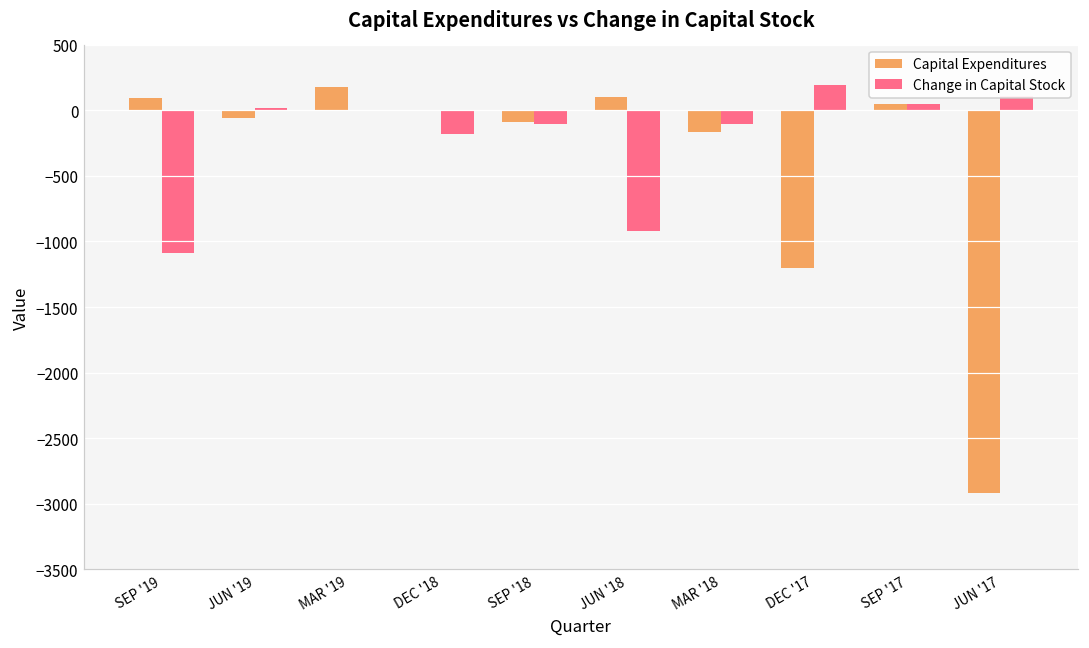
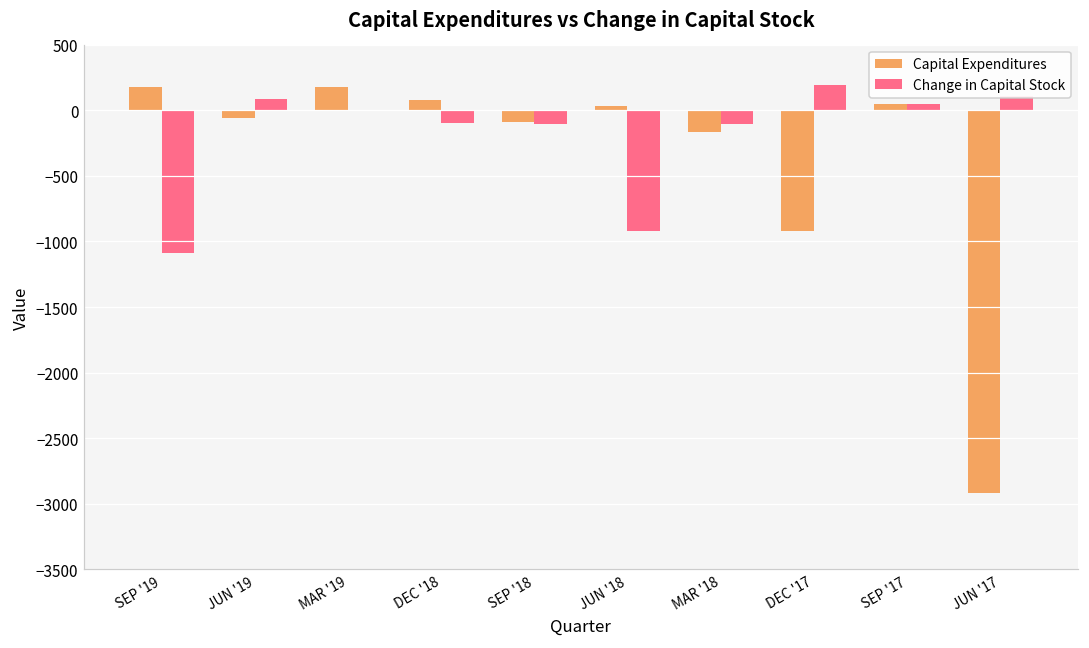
  {
    "Capital Expenditures": {
-     "SEP '19": 100,
+     "SEP '19": 180,
      "JUN '19": -60,
      "MAR '19": 180,
-     "DEC '18": 0,
+     "DEC '18": 80,
      "SEP '18": -90,
-     "JUN '18": 100,
+     "JUN '18": 30,
      "MAR '18": -160,
-     "DEC '17": -1200,
+     "DEC '17": -920,
      "SEP '17": 50,
      "JUN '17": -2920
    },
    "Change in Capital Stock": {
      "SEP '19": -1090,
-     "JUN '19": 20,
-     "DEC '18": -180,
+     "JUN '19": 90,
+     "DEC '18": -100,
      "SEP '18": -100,
      "JUN '18": -920,
      "MAR '18": -100,
      "DEC '17": 190,
      "SEP '17": 50
    }
  }
